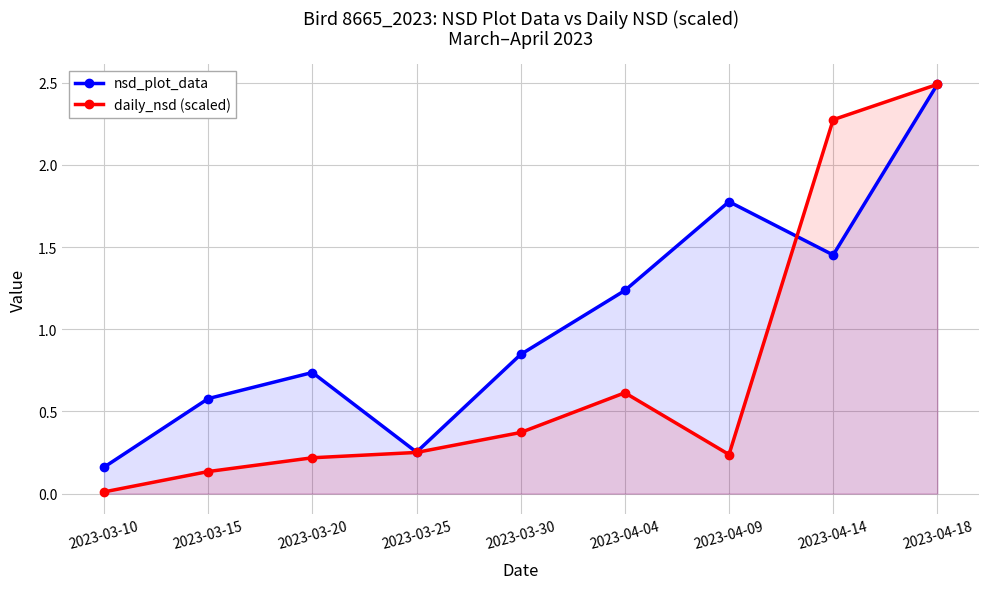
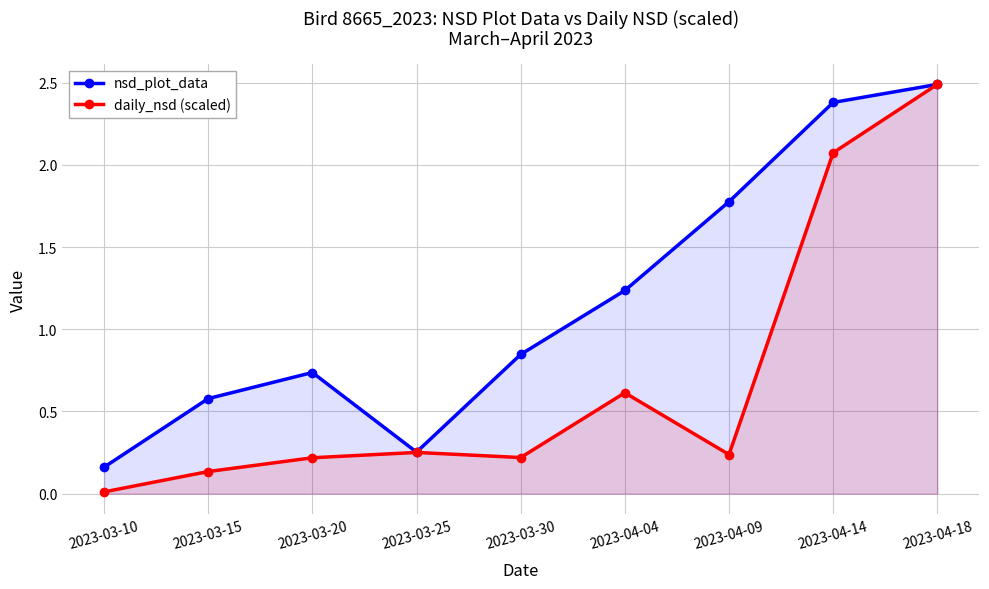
  {
    "nsd_plot_data": {
      "2023-03-10": 0.16,
      "2023-03-15": 0.58,
      "2023-03-20": 0.74,
      "2023-03-30": 0.85,
      "2023-04-04": 1.24,
      "2023-04-09": 1.78,
-     "2023-04-14": 1.45
+     "2023-04-14": 2.38
    },
    "daily_nsd (scaled)": {
      "2023-03-10": 0.01,
      "2023-03-15": 0.13,
      "2023-03-20": 0.22,
-     "2023-03-30": 0.37,
+     "2023-03-30": 0.22,
      "2023-04-04": 0.61,
      "2023-04-09": 0.24,
-     "2023-04-14": 2.28
+     "2023-04-14": 2.07
    }
  }
